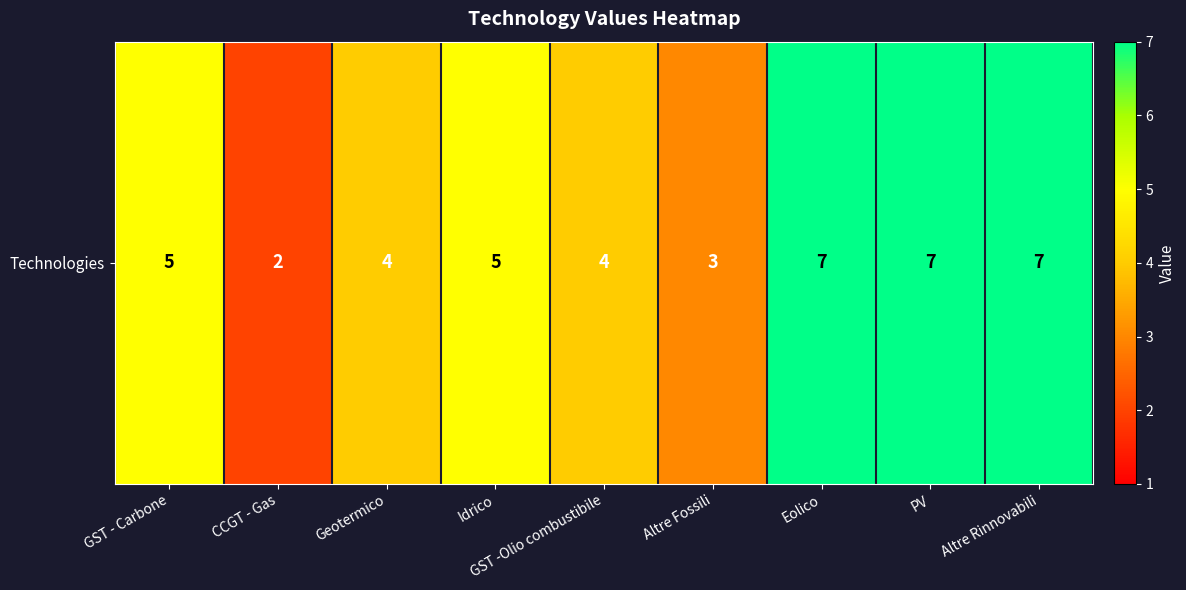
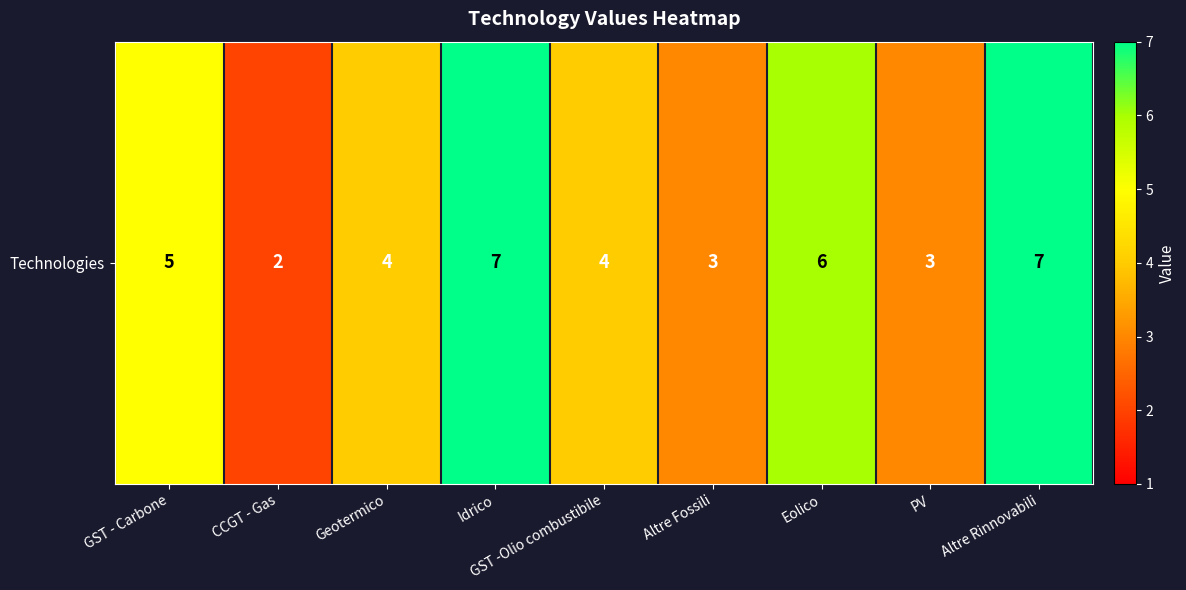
  {
    "Technologies": {
      "GST - Carbone": 5,
      "CCGT - Gas": 2,
      "Geotermico": 4,
-     "Idrico": 5,
+     "Idrico": 7,
      "GST -Olio combustibile": 4,
      "Altre Fossili": 3,
-     "Eolico": 7,
-     "PV": 7,
+     "Eolico": 6,
+     "PV": 3,
      "Altre Rinnovabili": 7
    }
  }
